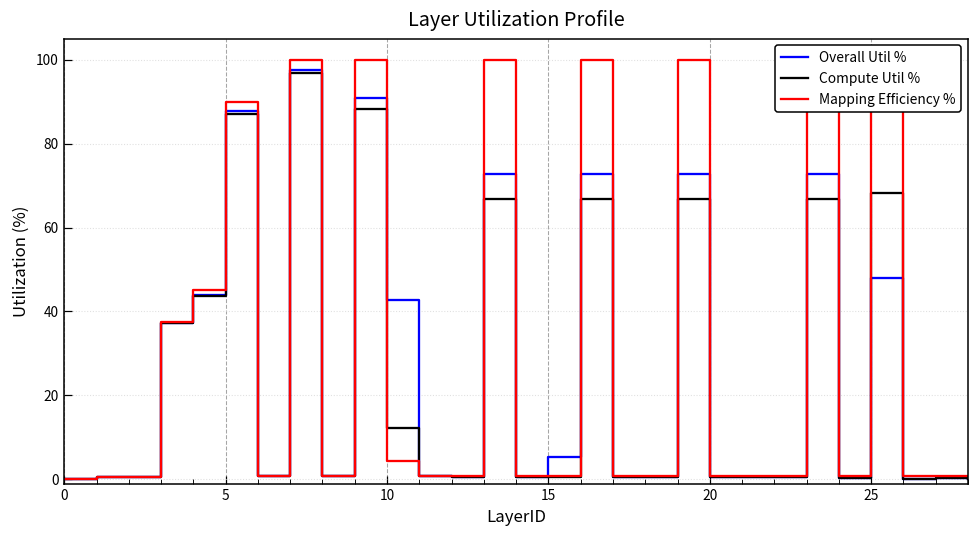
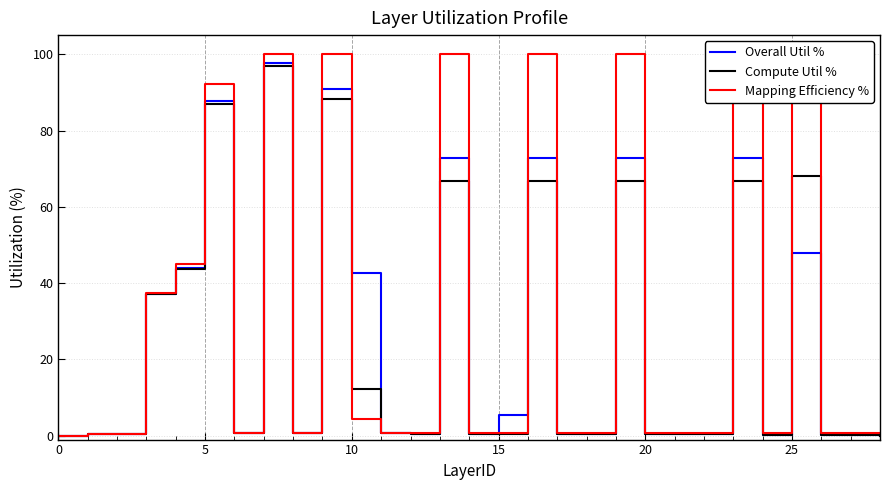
  {
    "Overall Util %": {
      "5": 88,
      "10": 43,
      "15": 5,
      "25": 48
    },
    "Compute Util %": {
      "5": 87,
      "10": 12,
      "25": 68
    },
    "Mapping Efficiency %": {
-     "5": 90,
+     "5": 92,
      "10": 4
    }
  }
